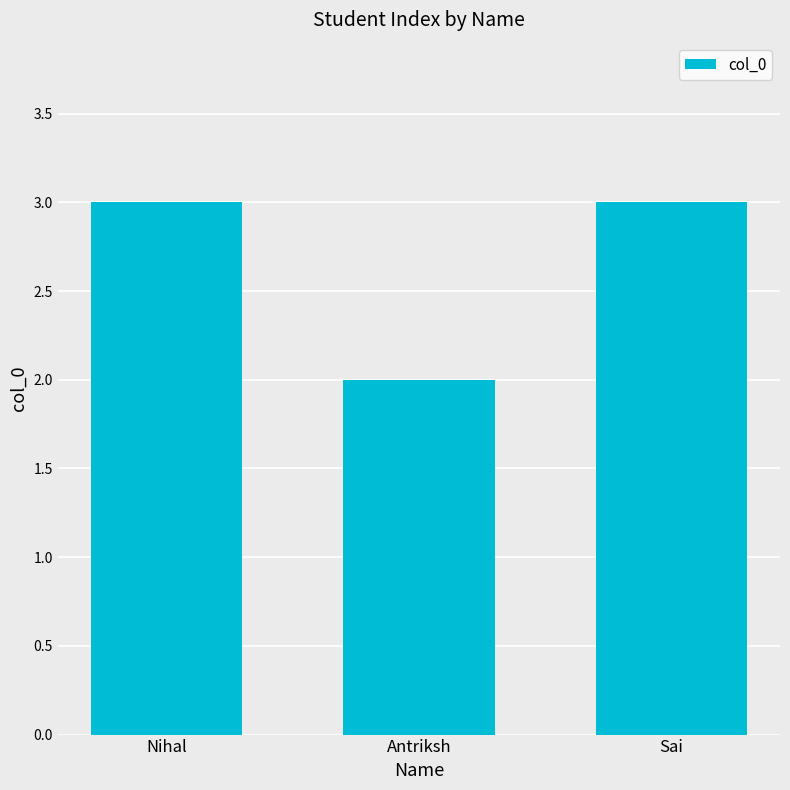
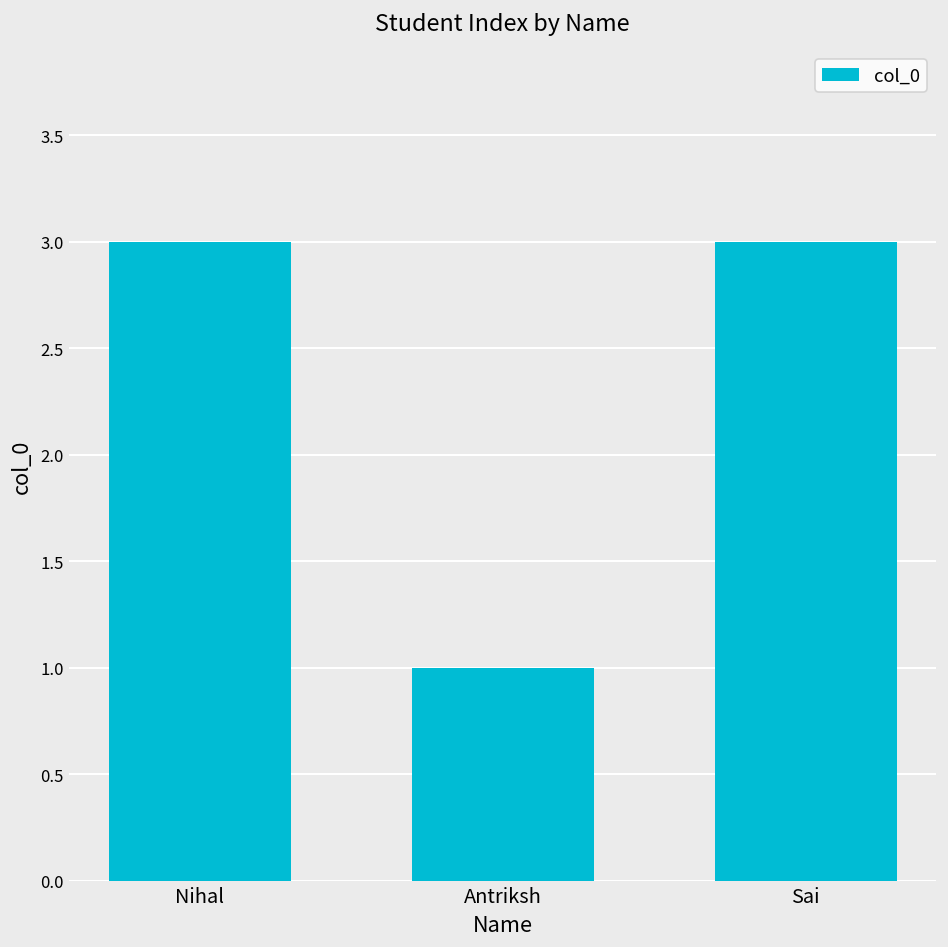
  {
    "Nihal": 3,
-   "Antriksh": 2,
+   "Antriksh": 1,
    "Sai": 3
  }
